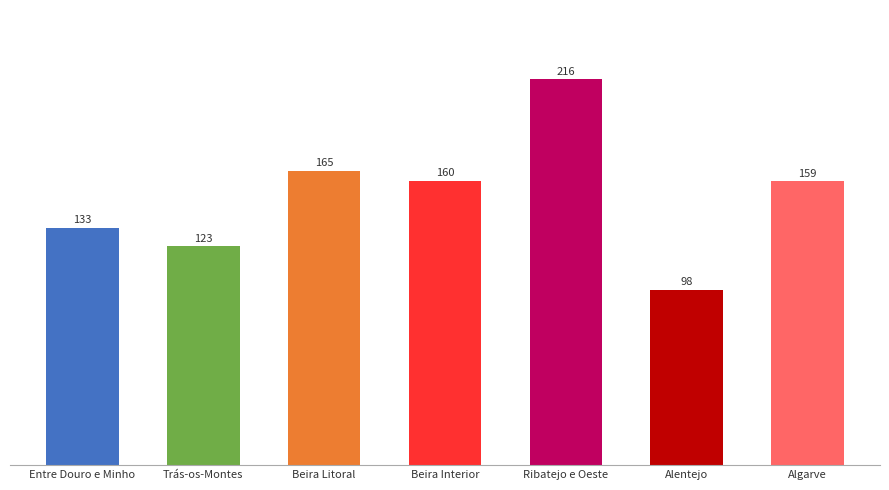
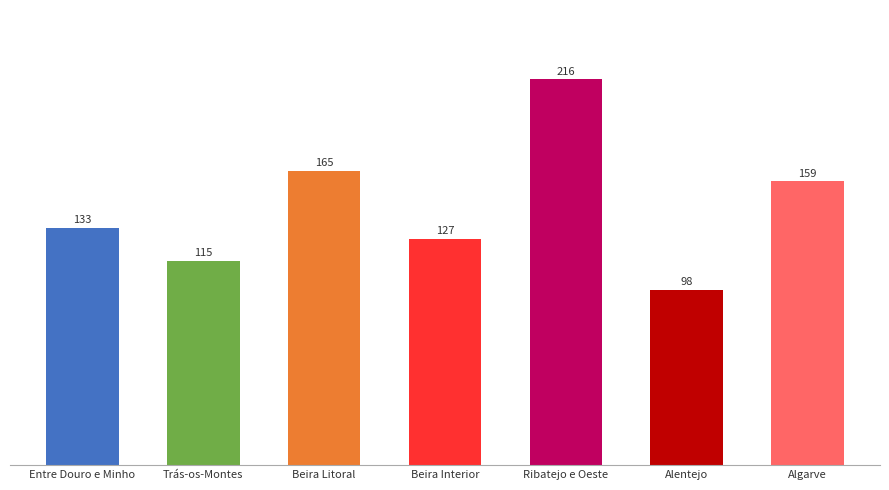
  {
    "Entre Douro e Minho": 133,
-   "Trás-os-Montes": 123,
+   "Trás-os-Montes": 115,
    "Beira Litoral": 165,
-   "Beira Interior": 160,
+   "Beira Interior": 127,
    "Ribatejo e Oeste": 216,
    "Alentejo": 98,
    "Algarve": 159
  }
